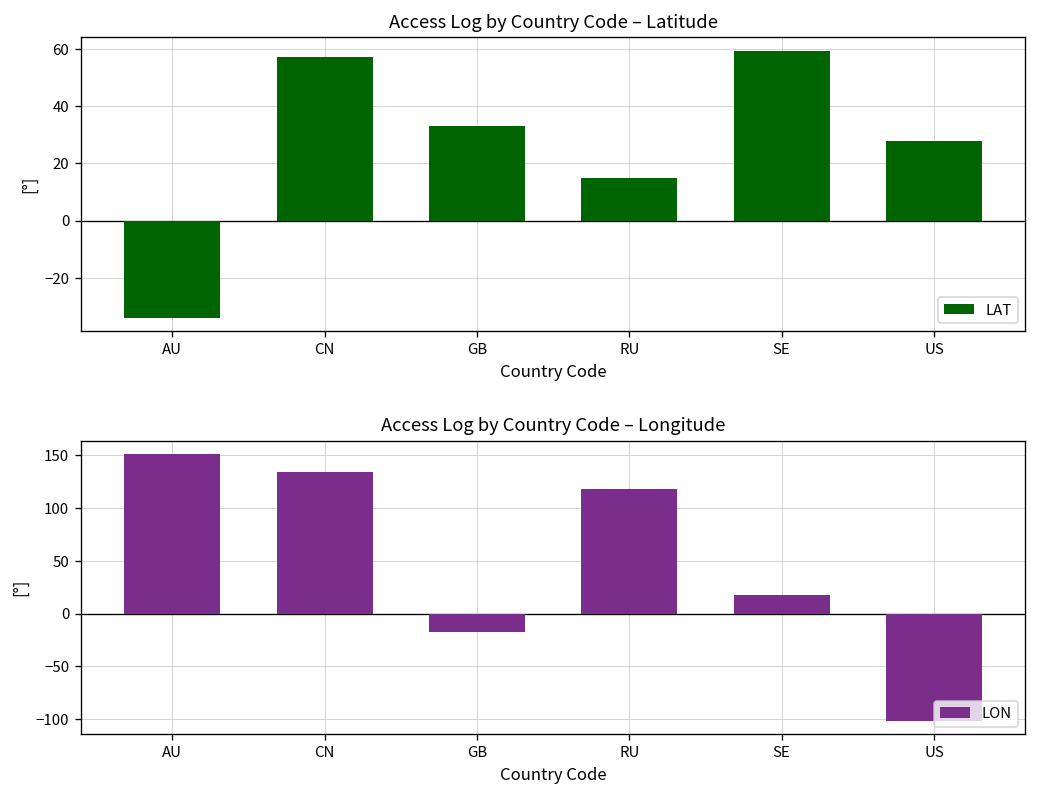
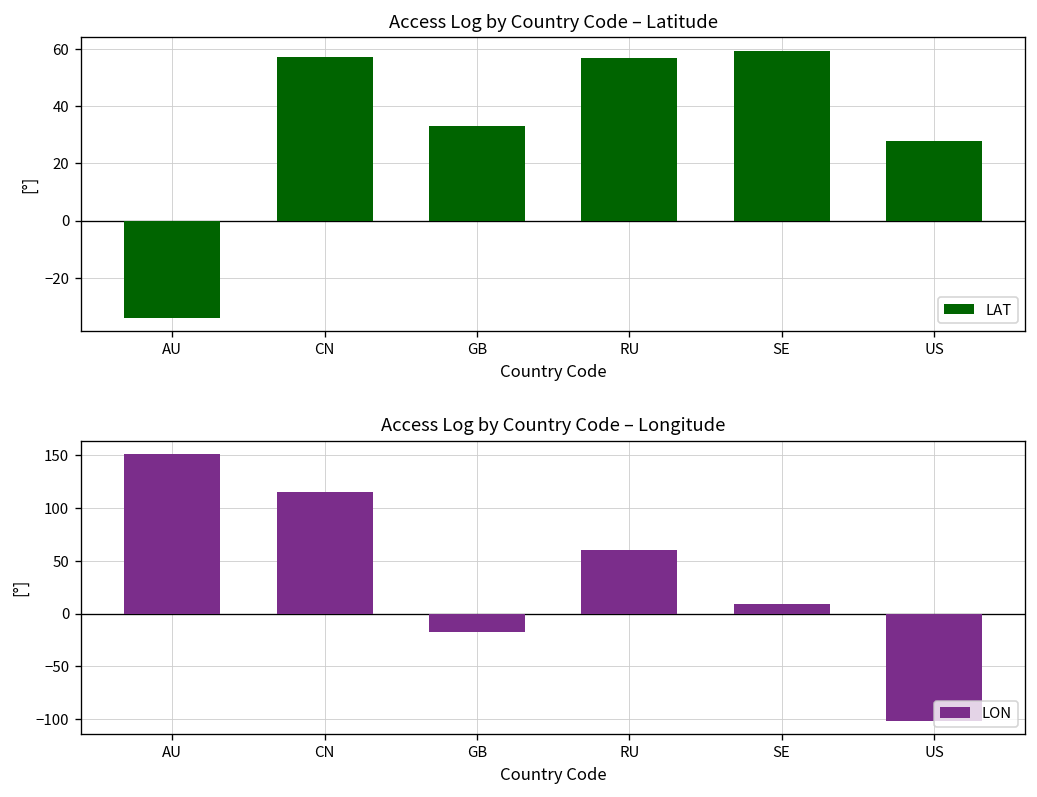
  {
    "Access Log by Country Code – Latitude": {
      "AU": -34,
      "CN": 57,
      "GB": 33,
-     "RU": 15,
+     "RU": 57,
      "SE": 59,
      "US": 28
    },
    "Access Log by Country Code – Longitude": {
      "AU": 150,
-     "CN": 130,
+     "CN": 120,
      "GB": -20,
-     "RU": 120,
-     "SE": 20
+     "RU": 60,
+     "SE": 10
    }
  }
